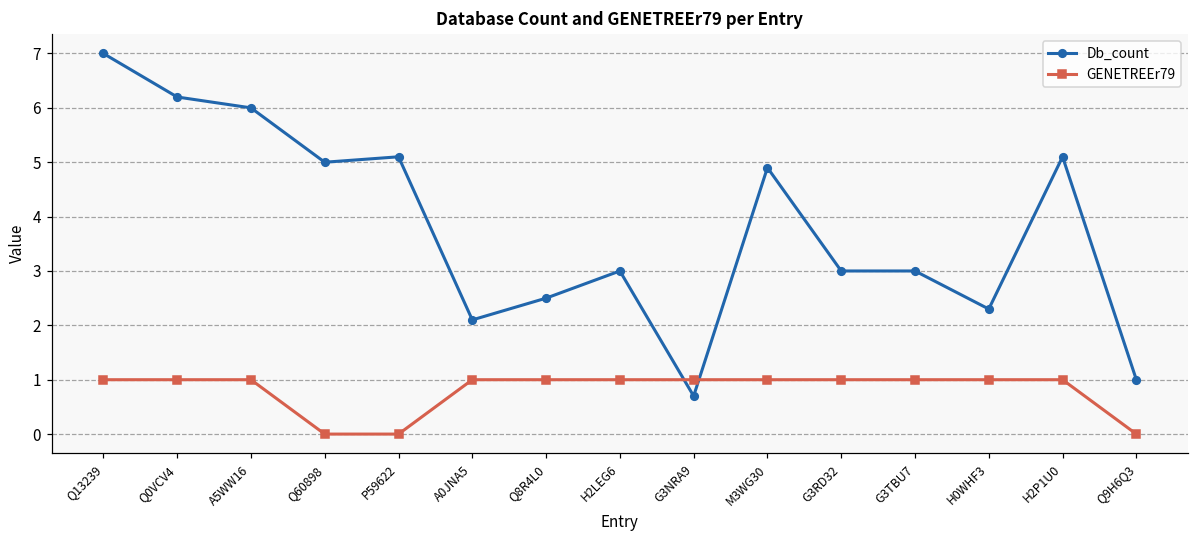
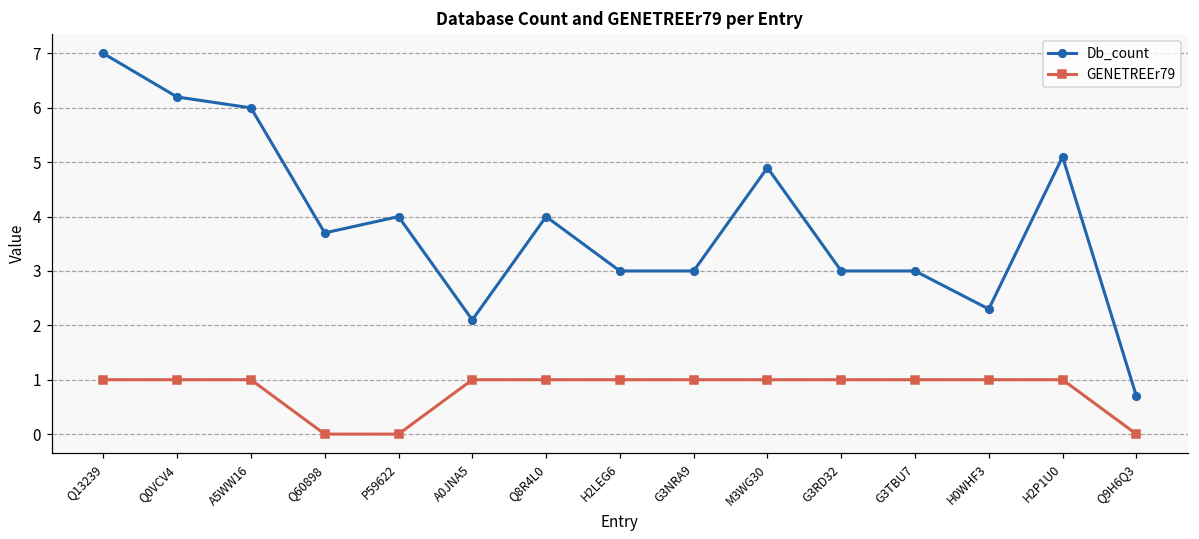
  {
    "Db_count": {
      "Q13239": 7.0,
      "Q0VCV4": 6.2,
      "A5WW16": 6.0,
-     "Q60898": 5.0,
-     "P59622": 5.1,
+     "Q60898": 3.7,
+     "P59622": 4.0,
      "A0JNA5": 2.1,
-     "Q8R4L0": 2.5,
+     "Q8R4L0": 4.0,
      "H2LEG6": 3.0,
-     "G3NRA9": 0.7,
+     "G3NRA9": 3.0,
      "M3WG30": 4.9,
      "G3RD32": 3.0,
      "G3TBU7": 3.0,
      "H0WHF3": 2.3,
      "H2P1U0": 5.1,
-     "Q9H6Q3": 1.0
+     "Q9H6Q3": 0.7
    },
    "GENETREEr79": {
      "Q13239": 1.0,
      "Q0VCV4": 1.0,
      "A5WW16": 1.0,
      "Q60898": 0.0,
      "P59622": 0.0,
      "A0JNA5": 1.0,
      "Q8R4L0": 1.0,
      "H2LEG6": 1.0,
      "G3NRA9": 1.0,
      "M3WG30": 1.0,
      "G3RD32": 1.0,
      "G3TBU7": 1.0,
      "H0WHF3": 1.0,
      "H2P1U0": 1.0,
      "Q9H6Q3": 0.0
    }
  }
